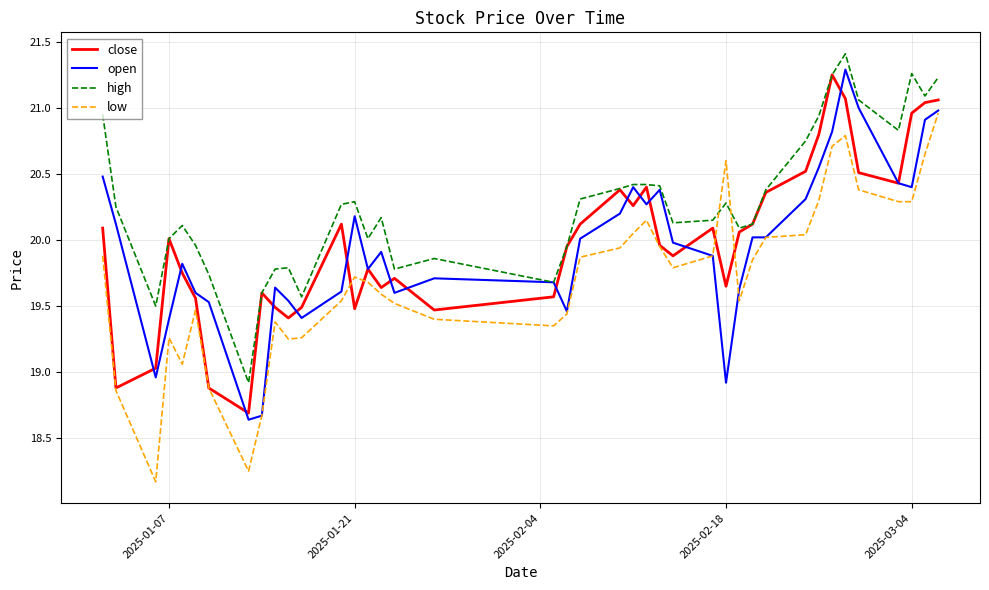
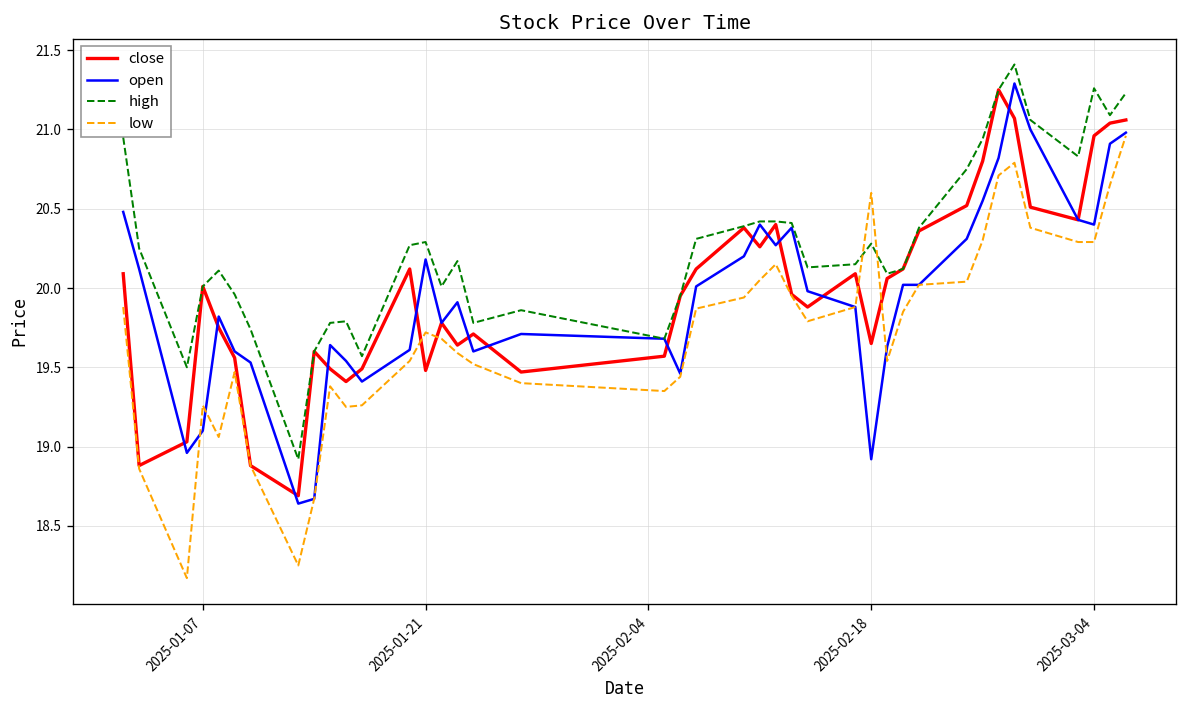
  {
    "close": {
      "2025-01-21": 19.48,
      "2025-02-18": 19.65,
      "2025-03-04": 20.96
    },
    "open": {
-     "2025-01-07": 19.4,
+     "2025-01-07": 19.1,
      "2025-01-21": 20.18,
      "2025-02-18": 18.92,
      "2025-03-04": 20.4
    },
    "high": {
      "2025-01-21": 20.3,
      "2025-02-18": 20.28,
      "2025-03-04": 21.26
    },
    "low": {
      "2025-01-07": 19.26,
      "2025-01-21": 19.72,
      "2025-02-18": 20.6,
      "2025-03-04": 20.3
    }
  }
